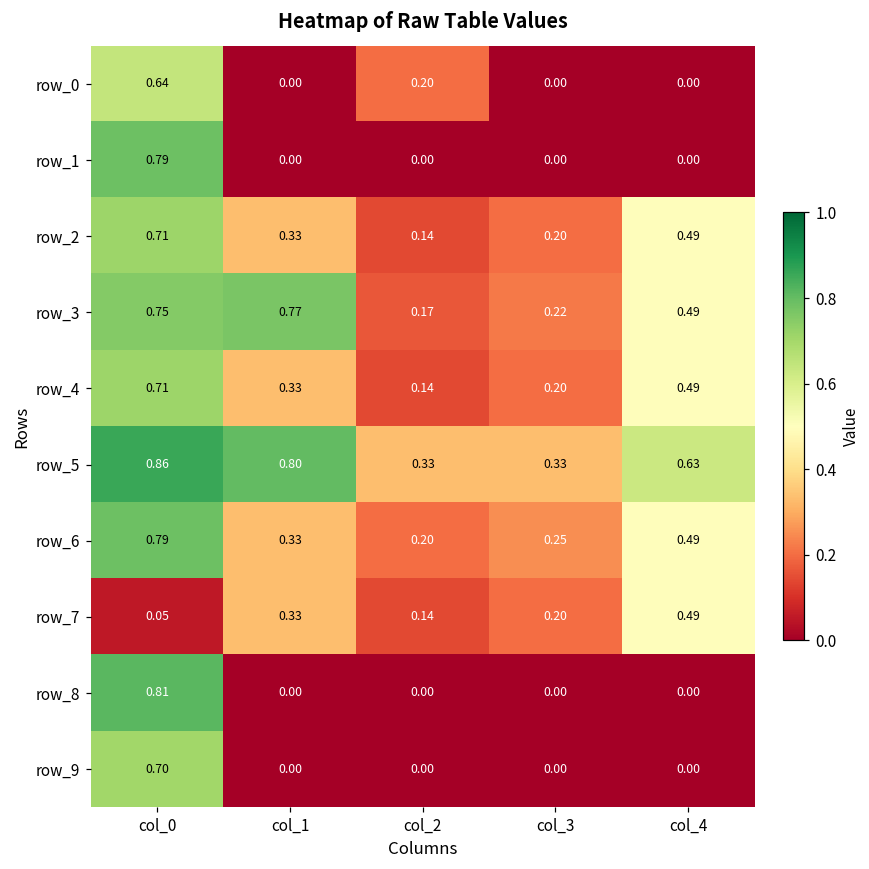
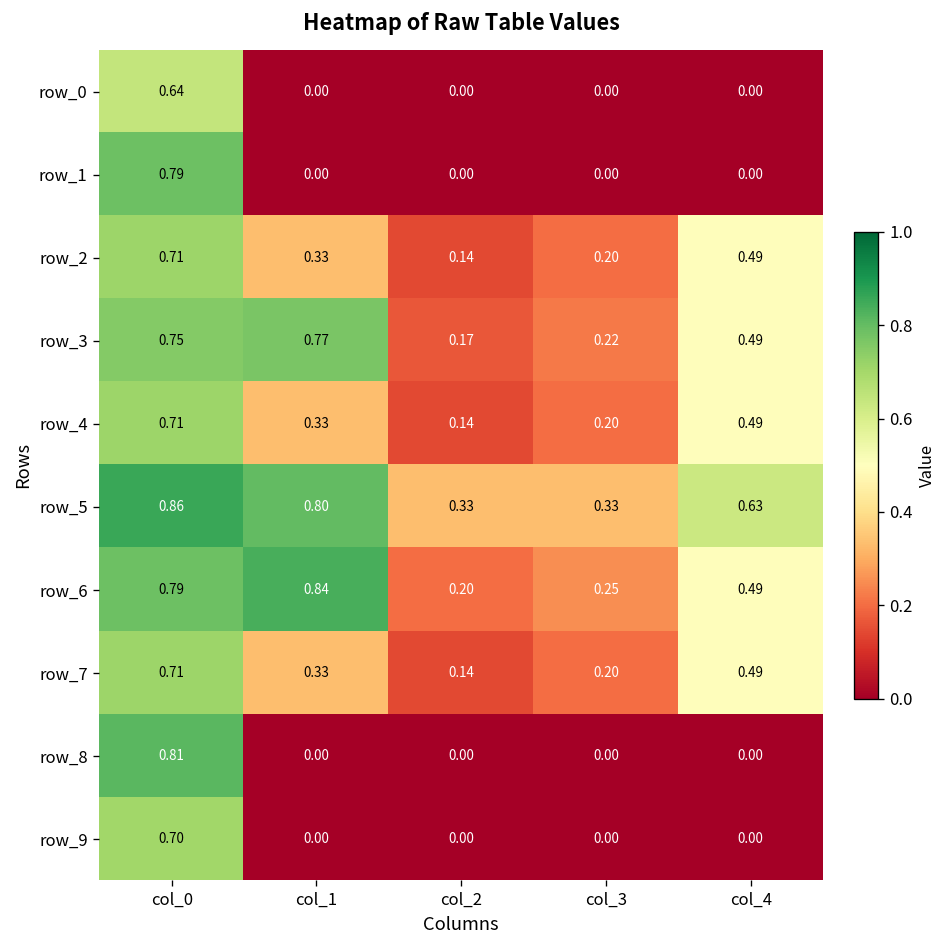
  {
    "row_0": {
      "col_0": 0.64,
      "col_1": 0.00,
-     "col_2": 0.20,
+     "col_2": 0.00,
      "col_3": 0.00,
      "col_4": 0.00
    },
    "row_1": {
      "col_0": 0.79,
      "col_1": 0.00,
      "col_2": 0.00,
      "col_3": 0.00,
      "col_4": 0.00
    },
    "row_2": {
      "col_0": 0.71,
      "col_1": 0.33,
      "col_2": 0.14,
      "col_3": 0.20,
      "col_4": 0.49
    },
    "row_3": {
      "col_0": 0.75,
      "col_1": 0.77,
      "col_2": 0.17,
      "col_3": 0.22,
      "col_4": 0.49
    },
    "row_4": {
      "col_0": 0.71,
      "col_1": 0.33,
      "col_2": 0.14,
      "col_3": 0.20,
      "col_4": 0.49
    },
    "row_5": {
      "col_0": 0.86,
      "col_1": 0.80,
      "col_2": 0.33,
      "col_3": 0.33,
      "col_4": 0.63
    },
    "row_6": {
      "col_0": 0.79,
-     "col_1": 0.33,
+     "col_1": 0.84,
      "col_2": 0.20,
      "col_3": 0.25,
      "col_4": 0.49
    },
    "row_7": {
-     "col_0": 0.05,
+     "col_0": 0.71,
      "col_1": 0.33,
      "col_2": 0.14,
      "col_3": 0.20,
      "col_4": 0.49
    },
    "row_8": {
      "col_0": 0.81,
      "col_1": 0.00,
      "col_2": 0.00,
      "col_3": 0.00,
      "col_4": 0.00
    },
    "row_9": {
      "col_0": 0.70,
      "col_1": 0.00,
      "col_2": 0.00,
      "col_3": 0.00,
      "col_4": 0.00
    }
  }
